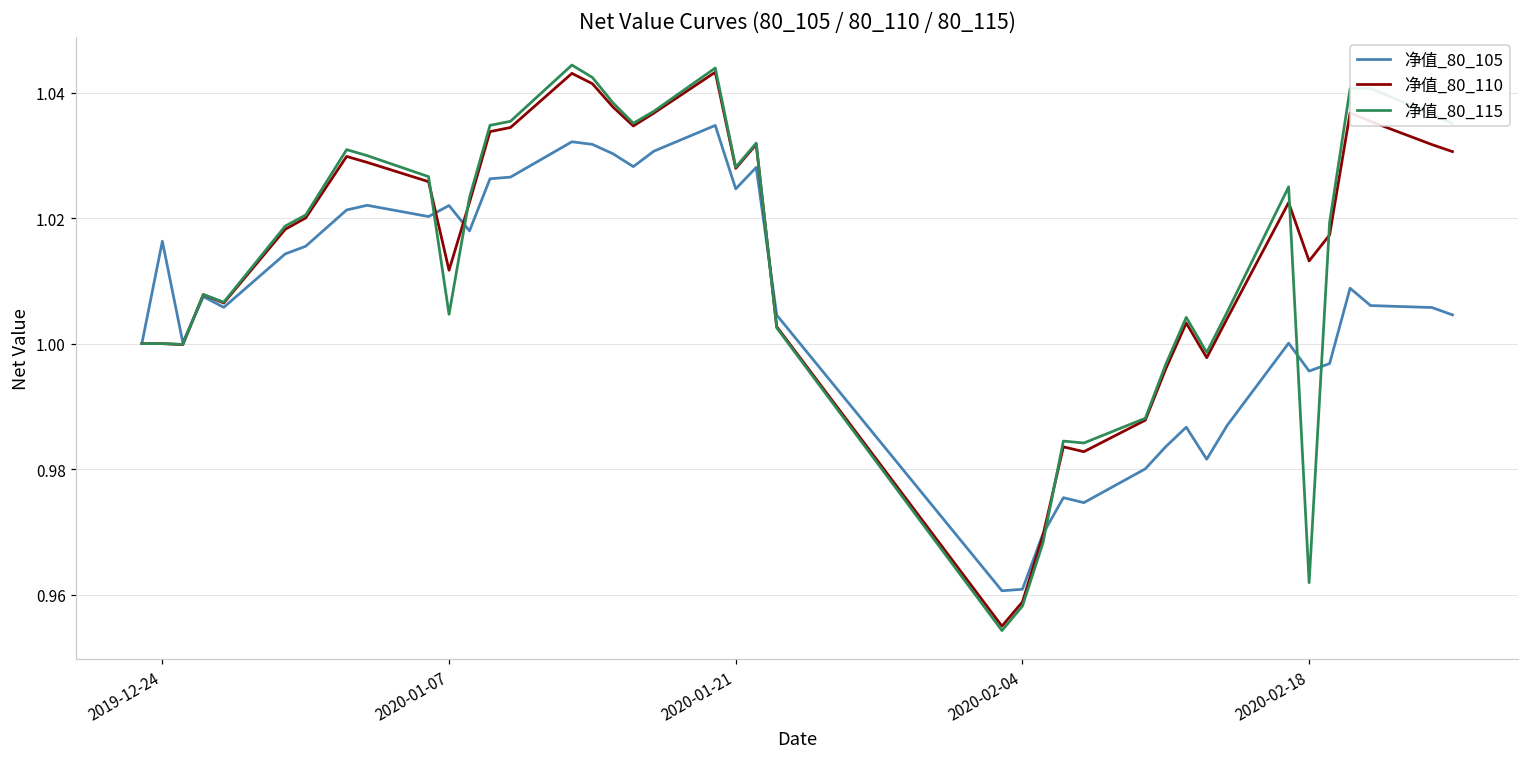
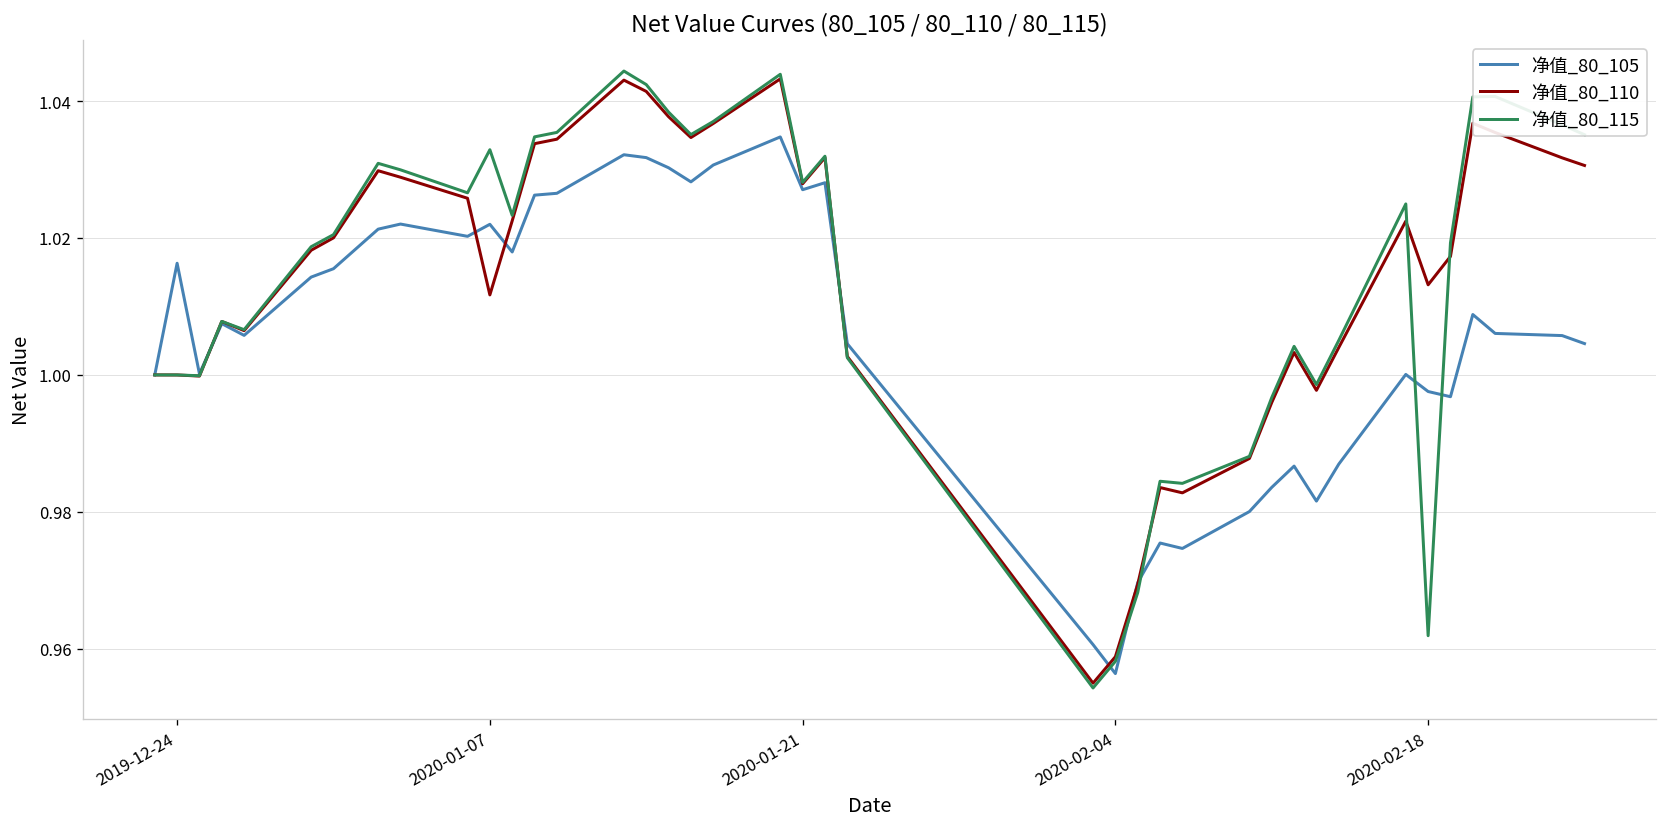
  {
    "净值_80_105": {
      "2019-12-24": 1.016,
      "2020-01-07": 1.022,
-     "2020-01-21": 1.025,
-     "2020-02-04": 0.961,
-     "2020-02-18": 0.996
+     "2020-01-21": 1.027,
+     "2020-02-04": 0.956,
+     "2020-02-18": 0.998
    },
    "净值_80_110": {
      "2020-01-07": 1.012,
      "2020-02-04": 0.959,
      "2020-02-18": 1.013
    },
    "净值_80_115": {
-     "2020-01-07": 1.005,
+     "2020-01-07": 1.033,
      "2020-02-04": 0.958,
      "2020-02-18": 0.962
    }
  }
